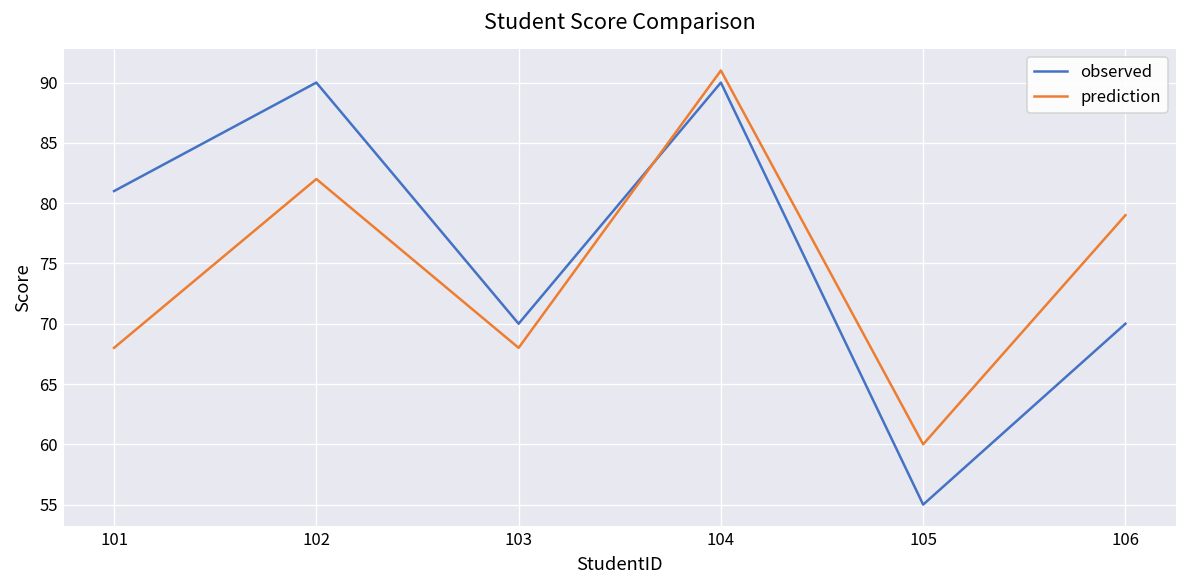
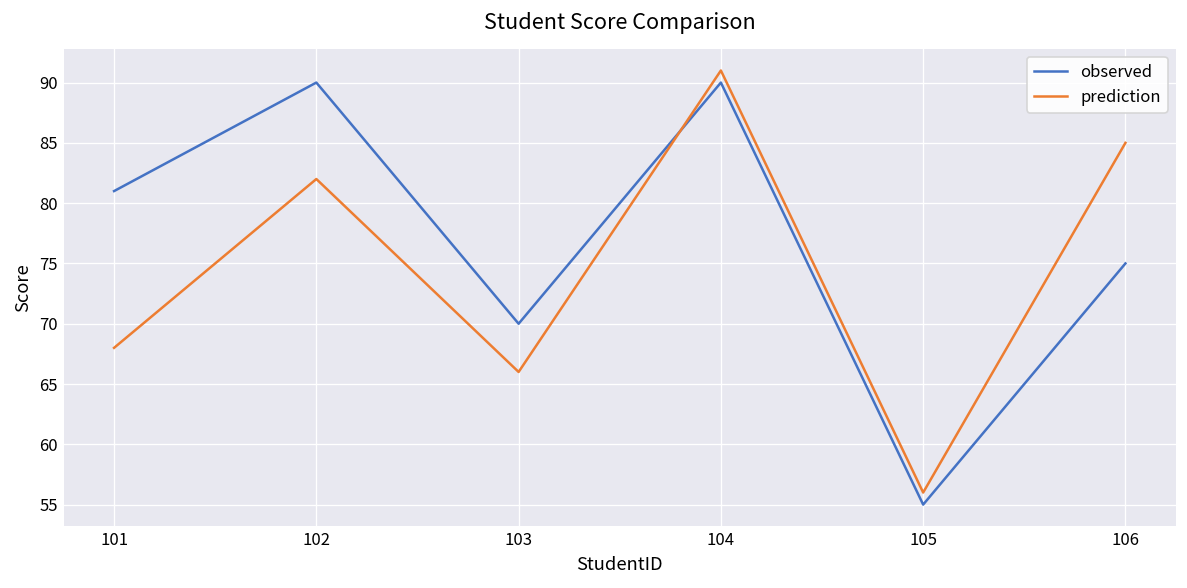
  {
    "observed": {
      "101": 81,
      "102": 90,
      "103": 70,
      "104": 90,
      "105": 55,
-     "106": 70
+     "106": 75
    },
    "prediction": {
      "101": 68,
      "102": 82,
-     "103": 68,
+     "103": 66,
      "104": 91,
-     "105": 60,
-     "106": 79
+     "105": 56,
+     "106": 85
    }
  }
